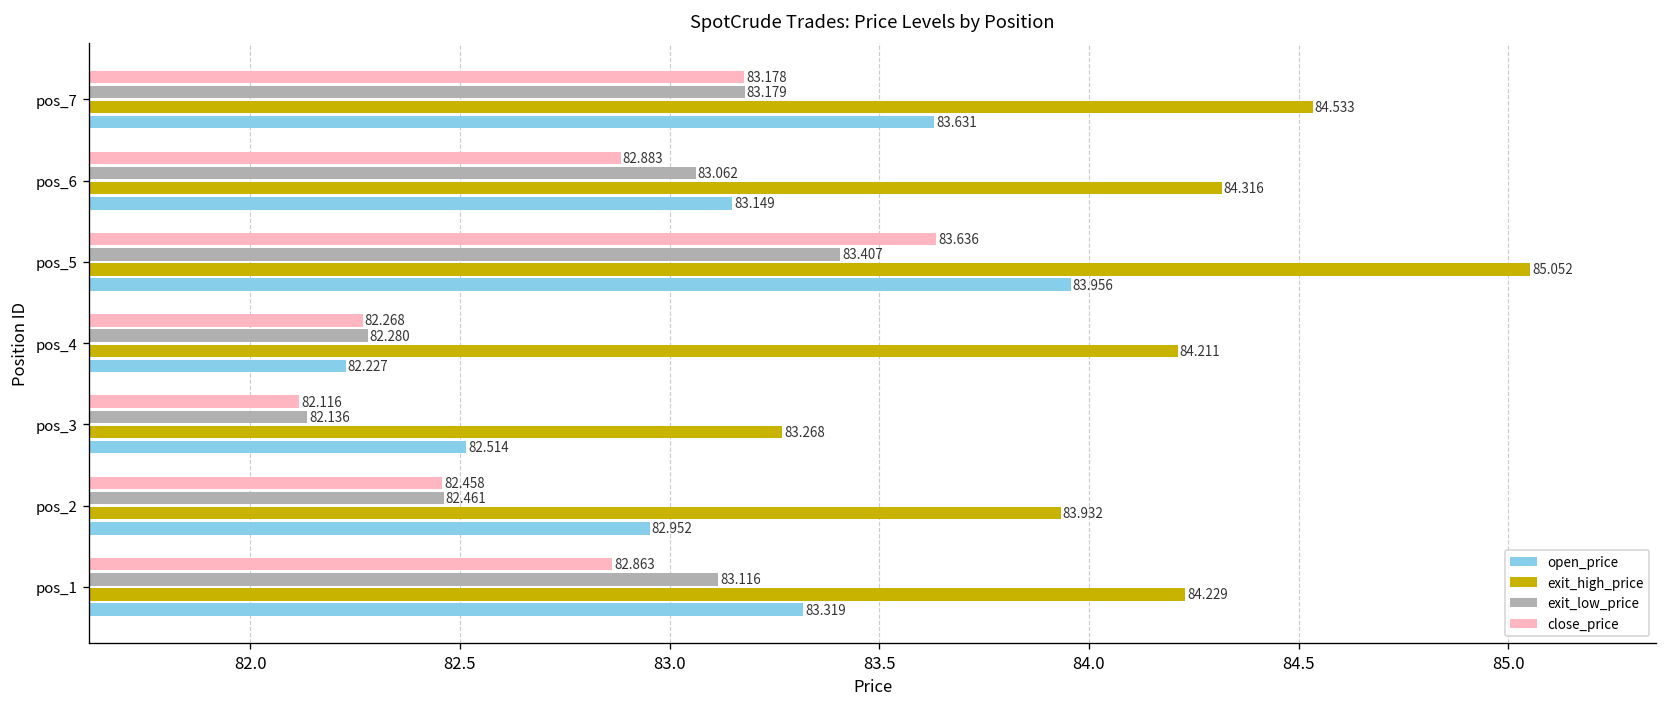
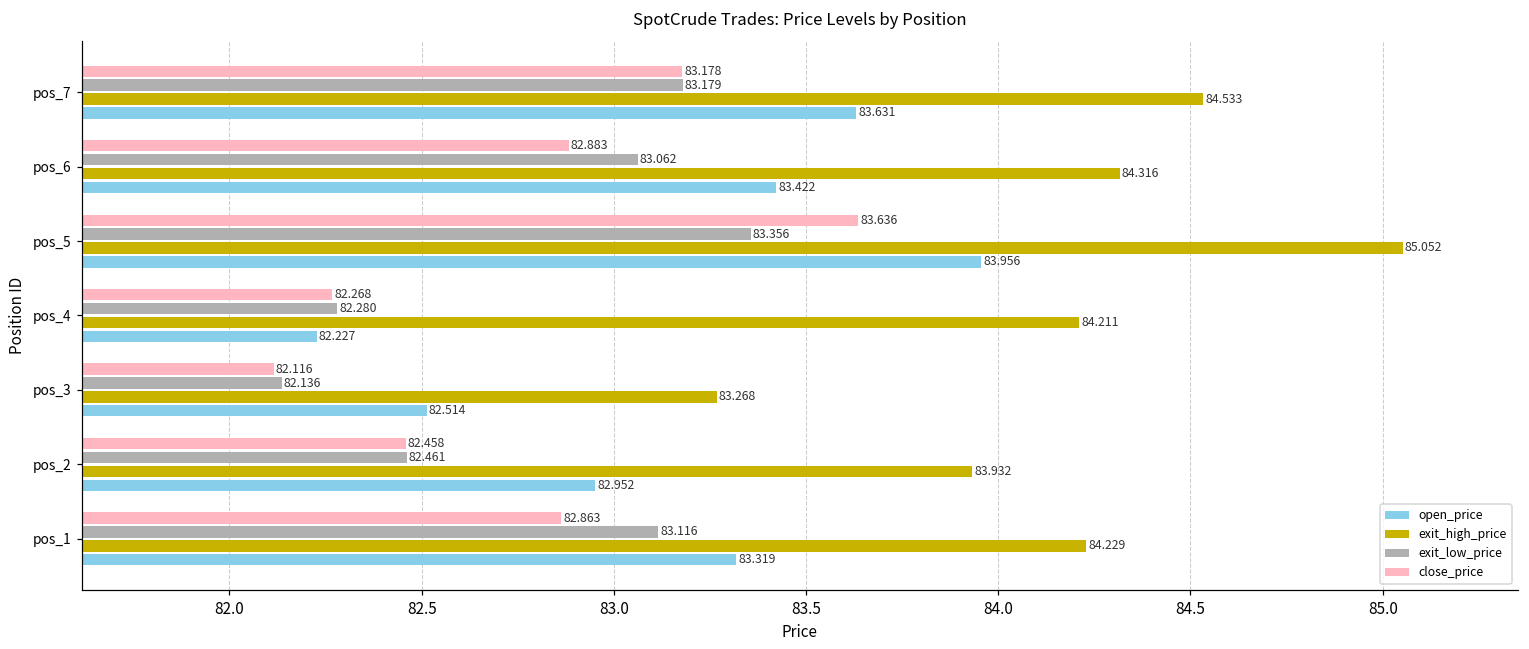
  {
    "open_price": {
      "pos_7": 83.631,
-     "pos_6": 83.149,
+     "pos_6": 83.422,
      "pos_5": 83.956,
      "pos_4": 82.227,
      "pos_3": 82.514,
      "pos_2": 82.952,
      "pos_1": 83.319
    },
    "exit_high_price": {
      "pos_7": 84.533,
      "pos_6": 84.316,
      "pos_5": 85.052,
      "pos_4": 84.211,
      "pos_3": 83.268,
      "pos_2": 83.932,
      "pos_1": 84.229
    },
    "exit_low_price": {
      "pos_7": 83.179,
      "pos_6": 83.062,
-     "pos_5": 83.407,
+     "pos_5": 83.356,
      "pos_4": 82.280,
      "pos_3": 82.136,
      "pos_2": 82.461,
      "pos_1": 83.116
    },
    "close_price": {
      "pos_7": 83.178,
      "pos_6": 82.883,
      "pos_5": 83.636,
      "pos_4": 82.268,
      "pos_3": 82.116,
      "pos_2": 82.458,
      "pos_1": 82.863
    }
  }
